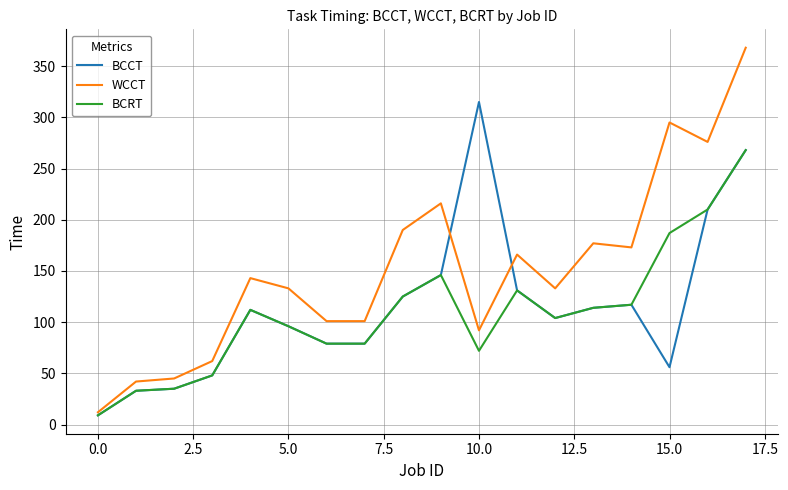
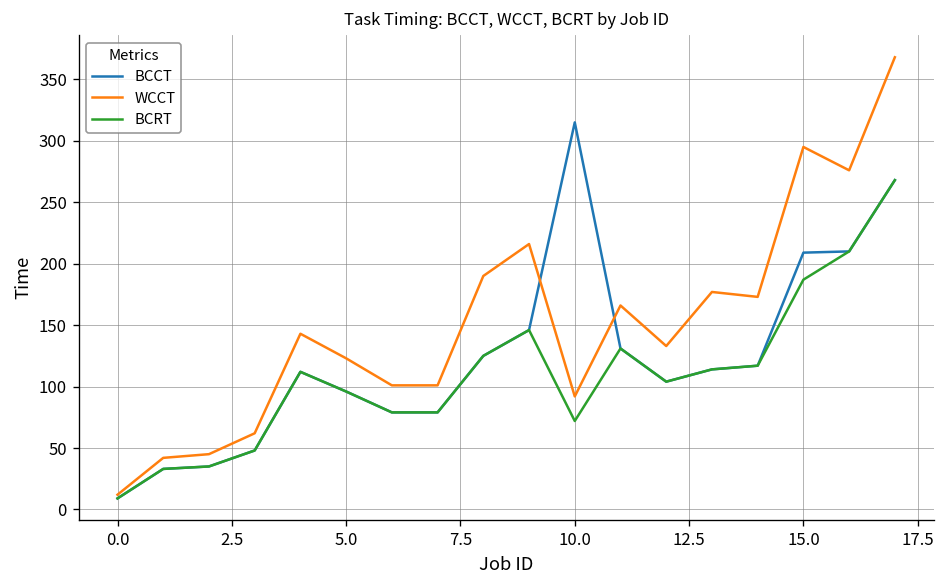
  {
    "BCCT": {
      "10.0": 315,
-     "15.0": 56
+     "15.0": 209
    },
    "WCCT": {
      "0.0": 12,
-     "5.0": 133,
+     "5.0": 123,
      "10.0": 92,
      "15.0": 295
    },
    "BCRT": {
      "10.0": 72,
      "15.0": 187
    }
  }
